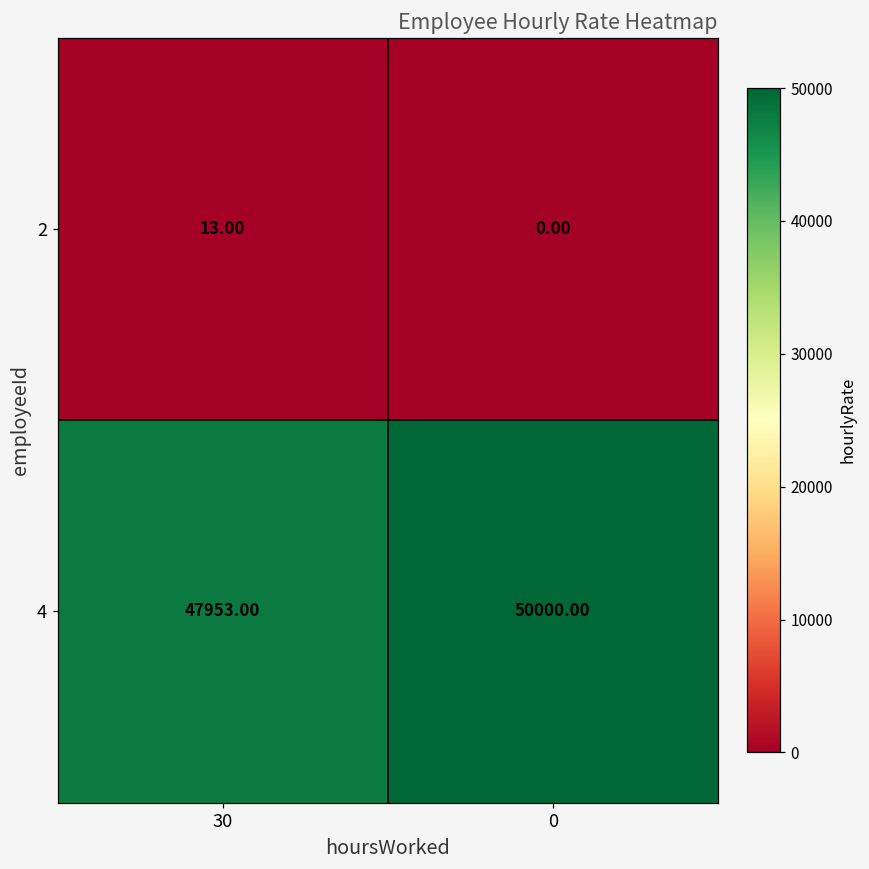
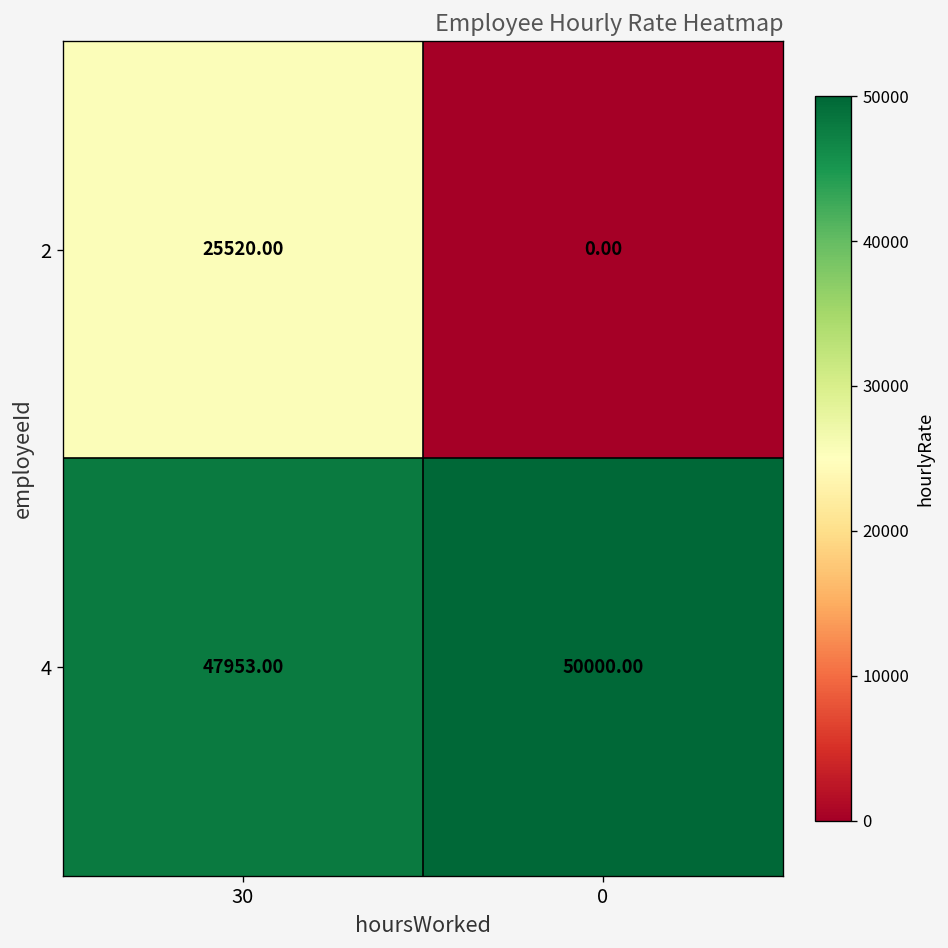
  {
    "2": {
-     "30": 13.00,
+     "30": 25520.00,
      "0": 0.00
    },
    "4": {
      "30": 47953.00,
      "0": 50000.00
    }
  }
